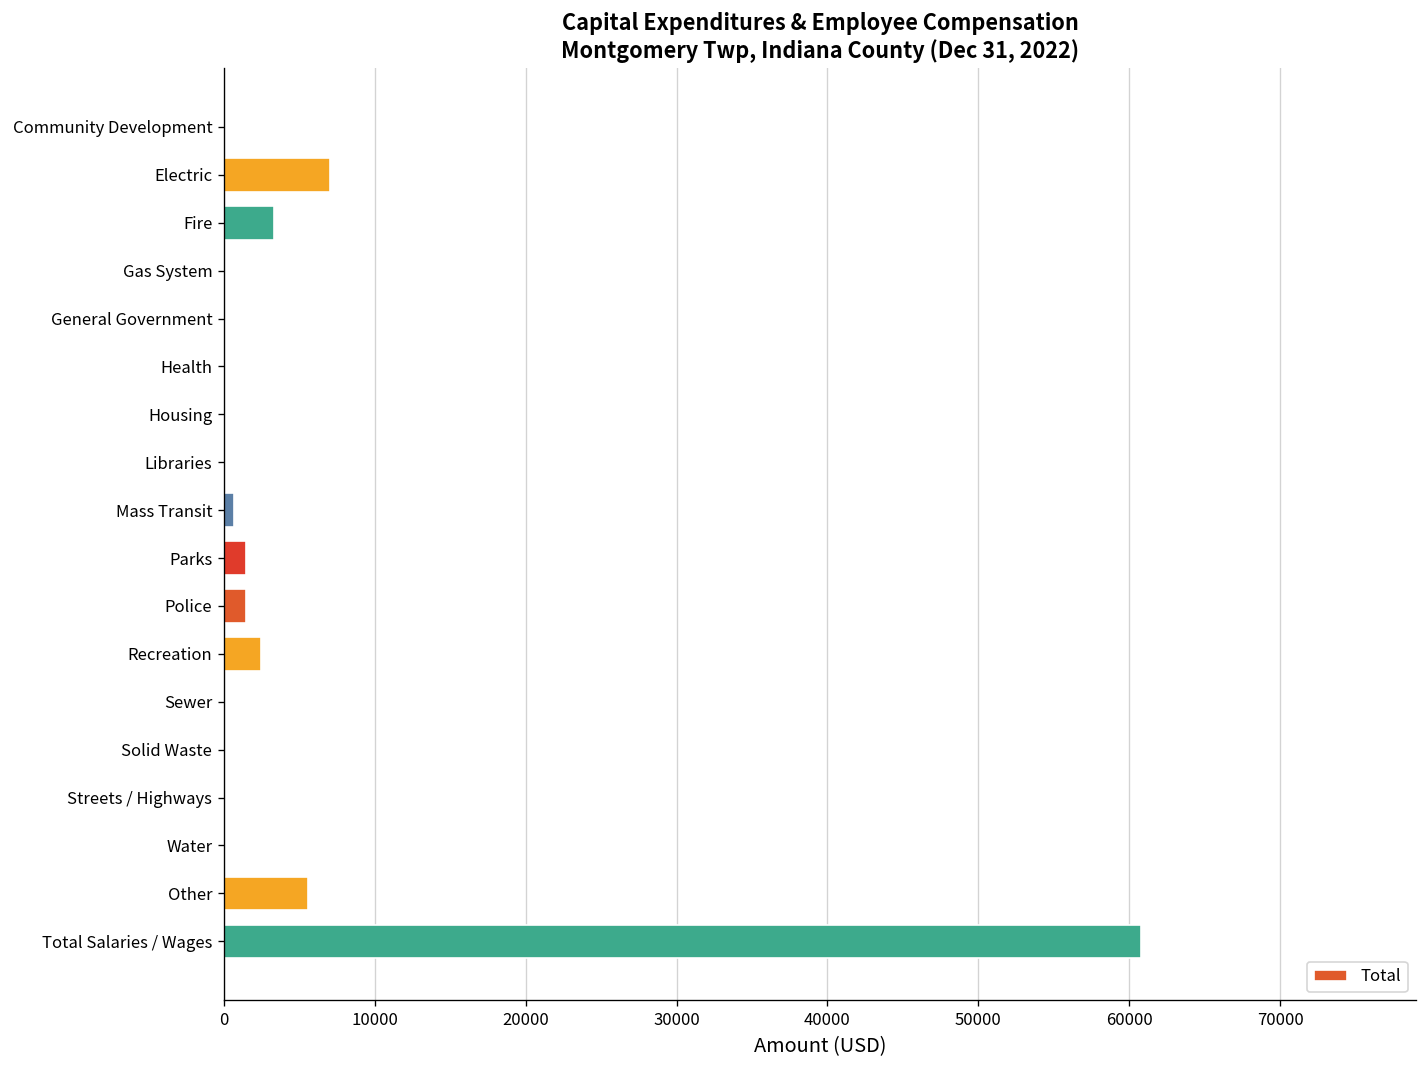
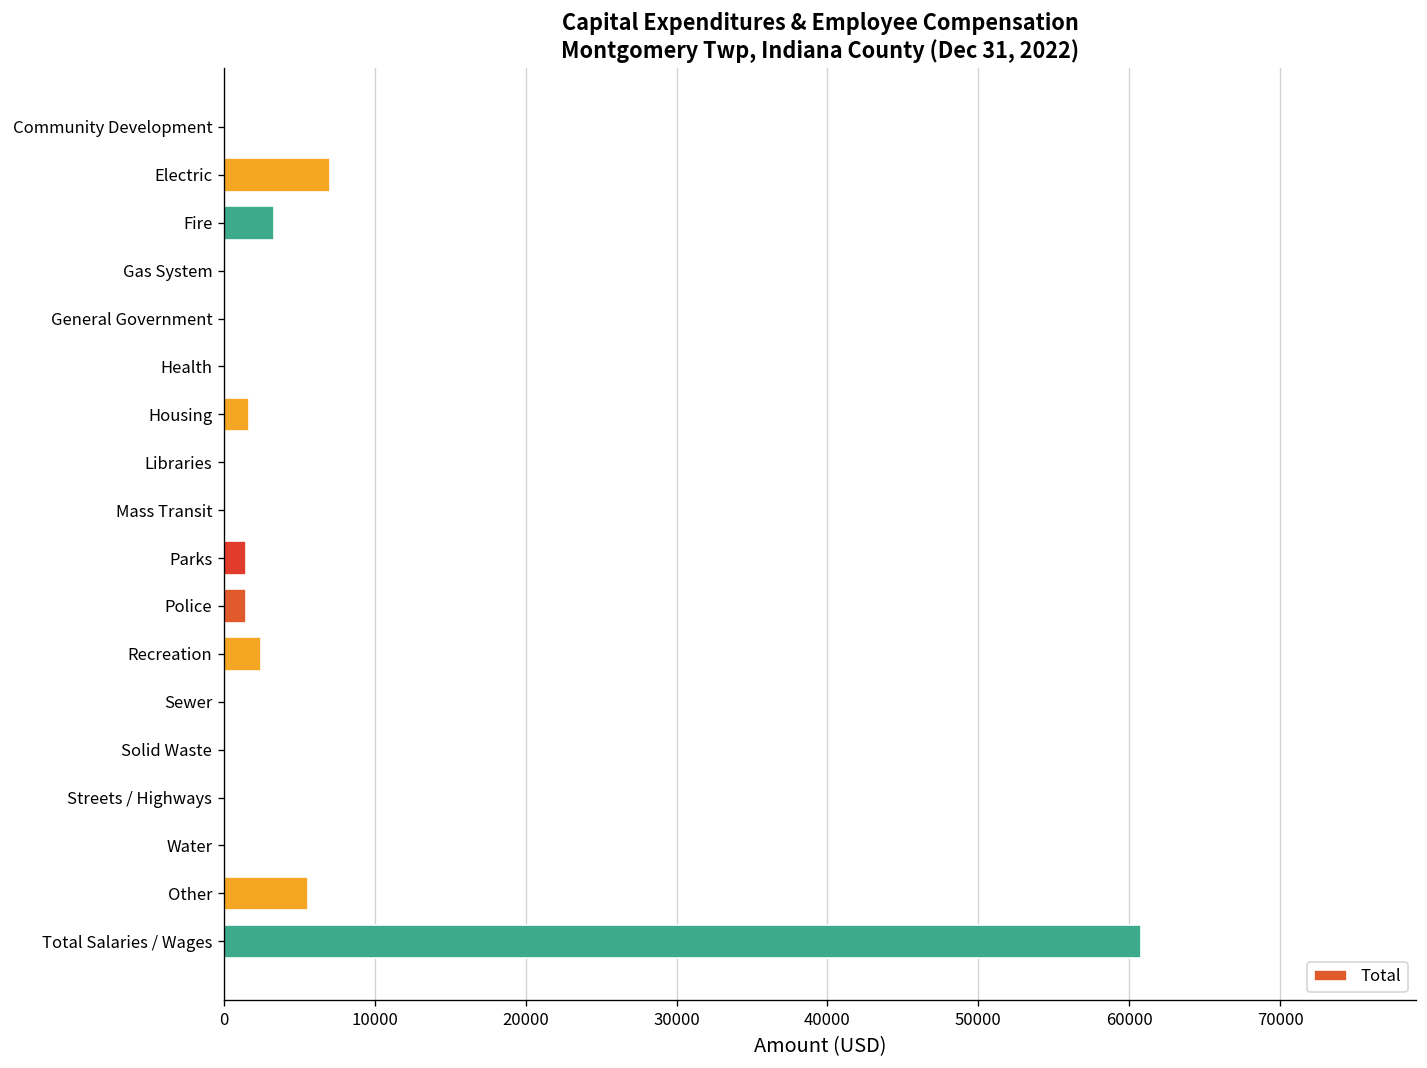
  {
    "Community Development": 0,
    "Electric": 7100,
    "Fire": 3300,
    "Gas System": 0,
    "General Government": 0,
    "Health": 0,
-   "Housing": 0,
+   "Housing": 1700,
    "Libraries": 0,
-   "Mass Transit": 700,
+   "Mass Transit": 0,
    "Parks": 1500,
    "Police": 1500,
    "Recreation": 2500,
    "Sewer": 0,
    "Solid Waste": 0,
    "Streets / Highways": 0,
    "Water": 0,
    "Other": 5600,
    "Total Salaries / Wages": 60800
  }
